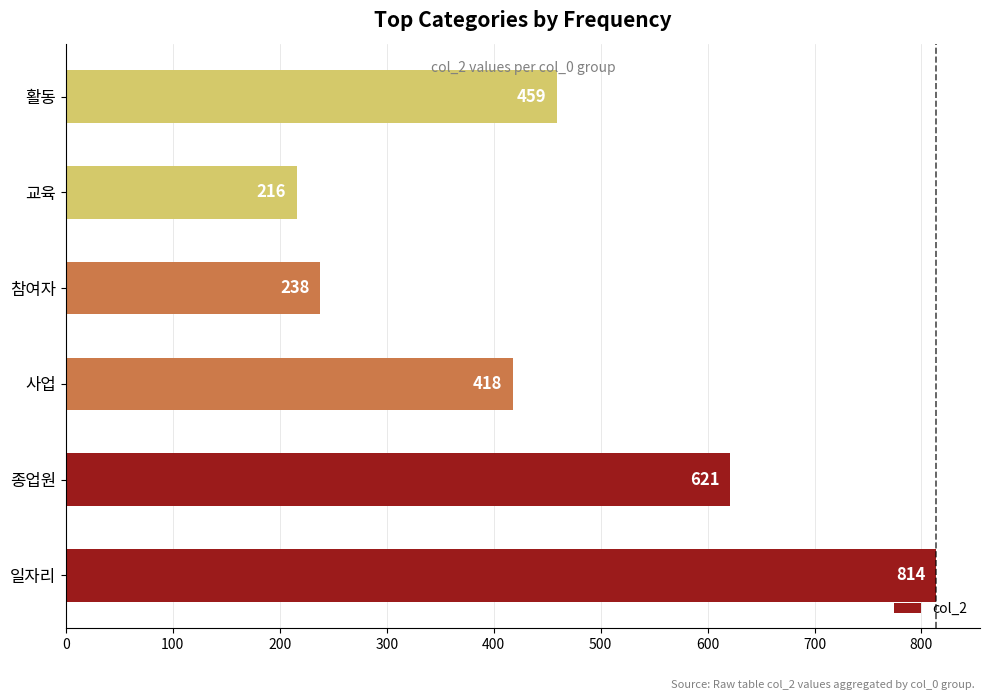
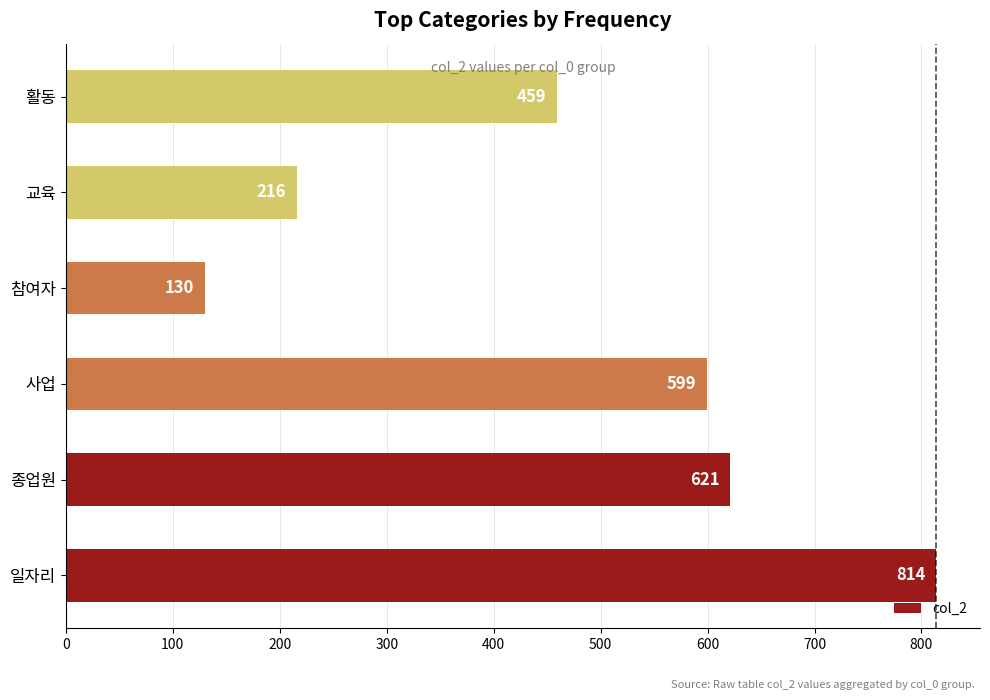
  {
    "활동": 459,
    "교육": 216,
-   "참여자": 238,
-   "사업": 418,
+   "참여자": 130,
+   "사업": 599,
    "종업원": 621,
    "일자리": 814
  }
